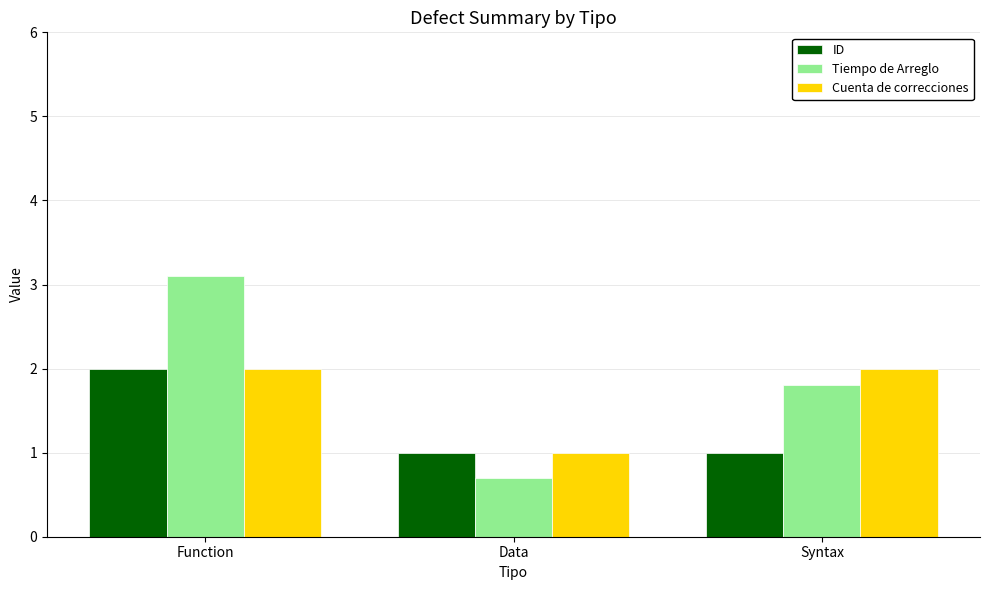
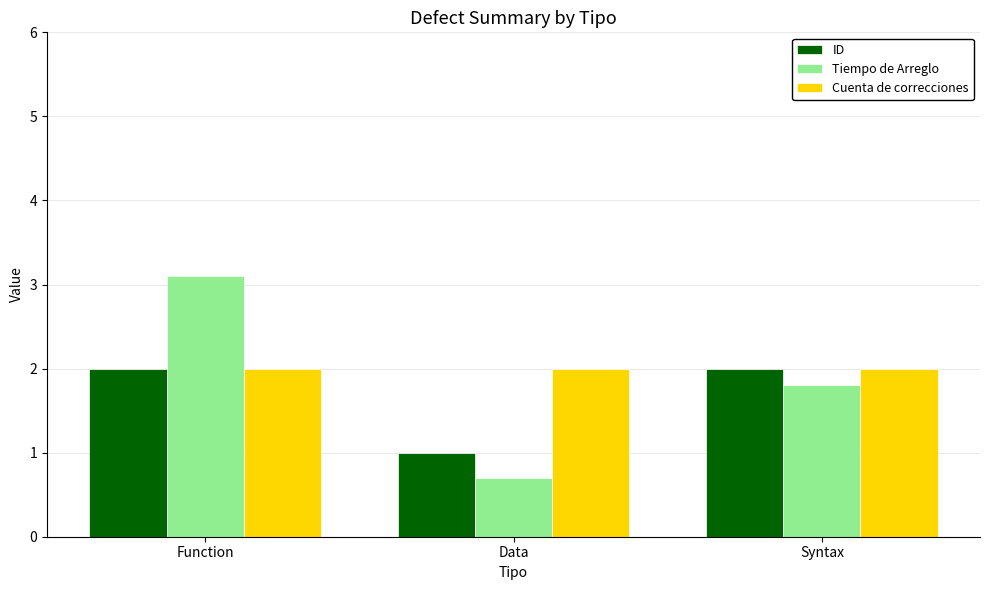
  {
    "ID": {
      "Function": 2,
      "Data": 1,
-     "Syntax": 1
+     "Syntax": 2
    },
    "Tiempo de Arreglo": {
      "Function": 3.1,
      "Data": 0.7,
      "Syntax": 1.8
    },
    "Cuenta de correcciones": {
      "Function": 2,
-     "Data": 1,
+     "Data": 2,
      "Syntax": 2
    }
  }
